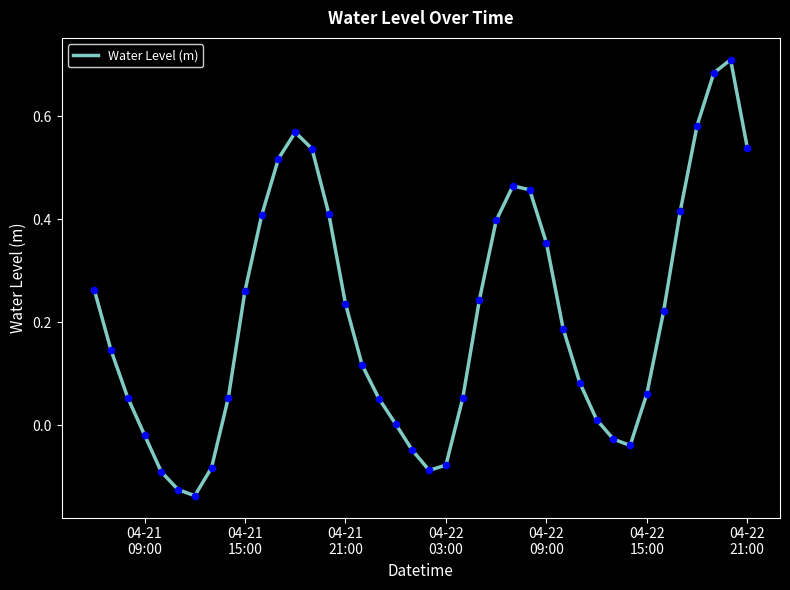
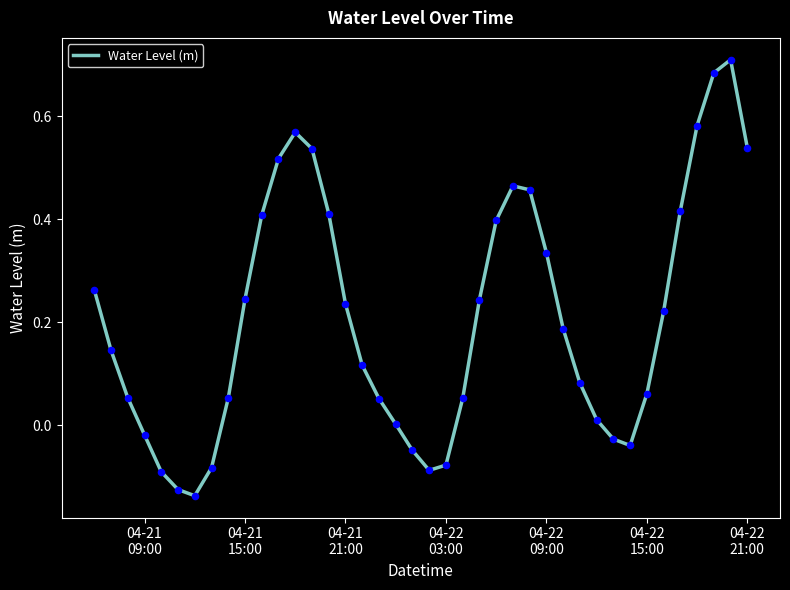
  {
    "04-21 09:00": -0.02,
-   "04-21 15:00": 0.26,
+   "04-21 15:00": 0.24,
    "04-21 21:00": 0.24,
    "04-22 03:00": -0.08,
-   "04-22 09:00": 0.35,
+   "04-22 09:00": 0.33,
    "04-22 15:00": 0.06,
    "04-22 21:00": 0.54
  }
